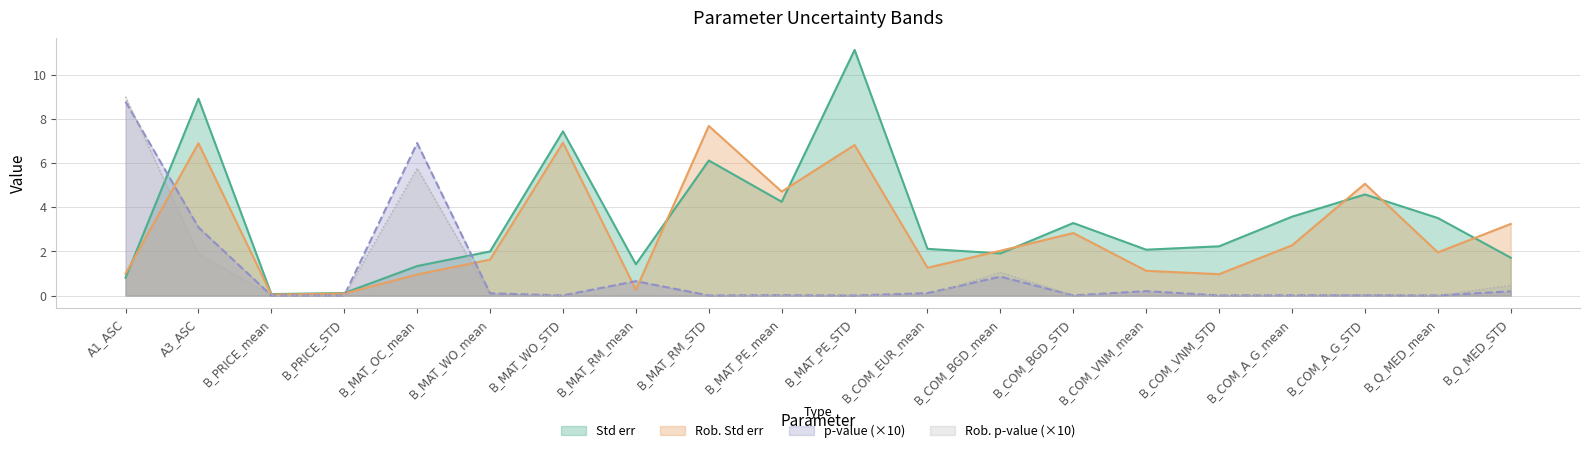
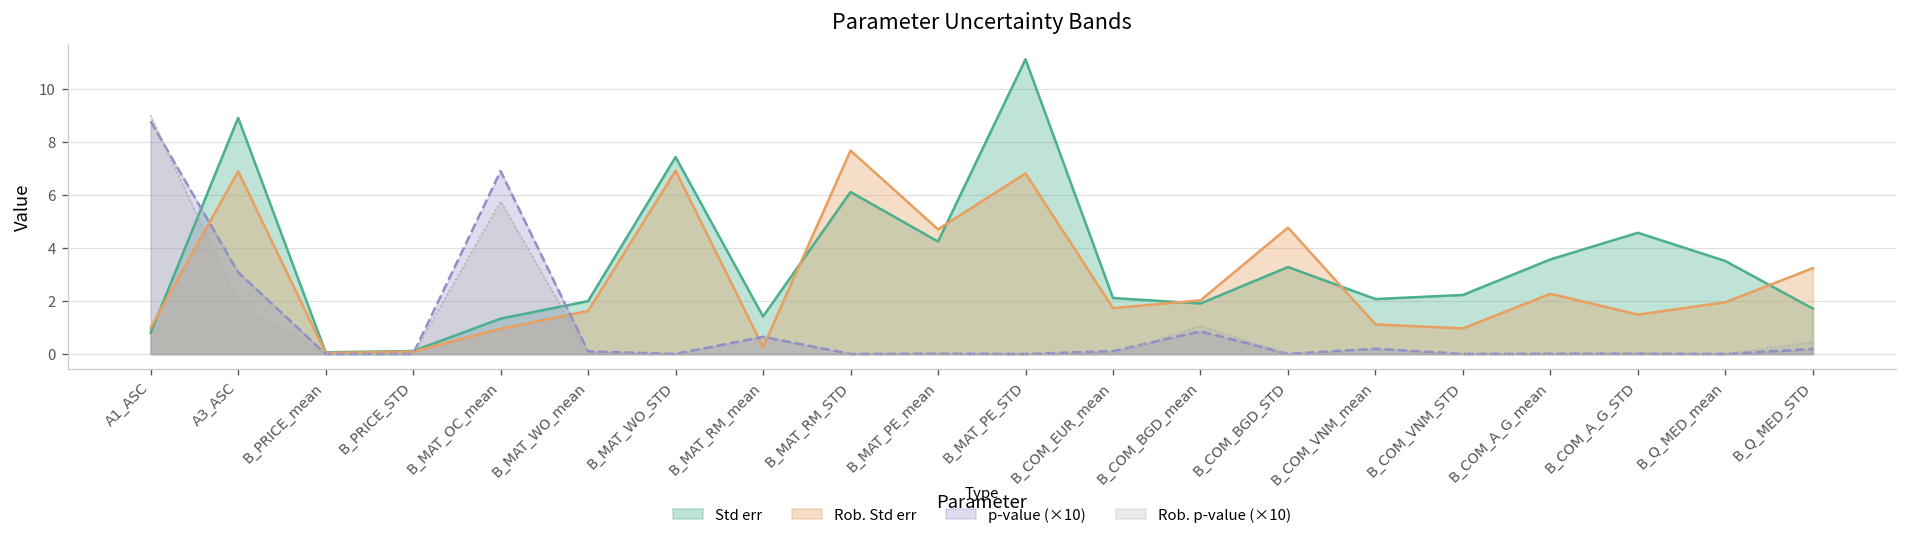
  {
    "Rob. Std err": {
      "A1_ASC": 1.0,
      "A3_ASC": 6.9,
      "B_MAT_OC_mean": 1.0,
      "B_MAT_WO_mean": 1.6,
      "B_MAT_WO_STD": 6.9,
      "B_MAT_RM_mean": 0.3,
      "B_MAT_RM_STD": 7.7,
      "B_MAT_PE_mean": 4.7,
      "B_MAT_PE_STD": 6.8,
-     "B_COM_EUR_mean": 1.3,
+     "B_COM_EUR_mean": 1.7,
      "B_COM_BGD_mean": 2.0,
-     "B_COM_BGD_STD": 2.8,
+     "B_COM_BGD_STD": 4.8,
      "B_COM_VNM_mean": 1.1,
      "B_COM_VNM_STD": 1.0,
      "B_COM_A_G_mean": 2.3,
-     "B_COM_A_G_STD": 5.1,
+     "B_COM_A_G_STD": 1.5,
      "B_Q_MED_mean": 2.0,
      "B_Q_MED_STD": 3.2
    }
  }
